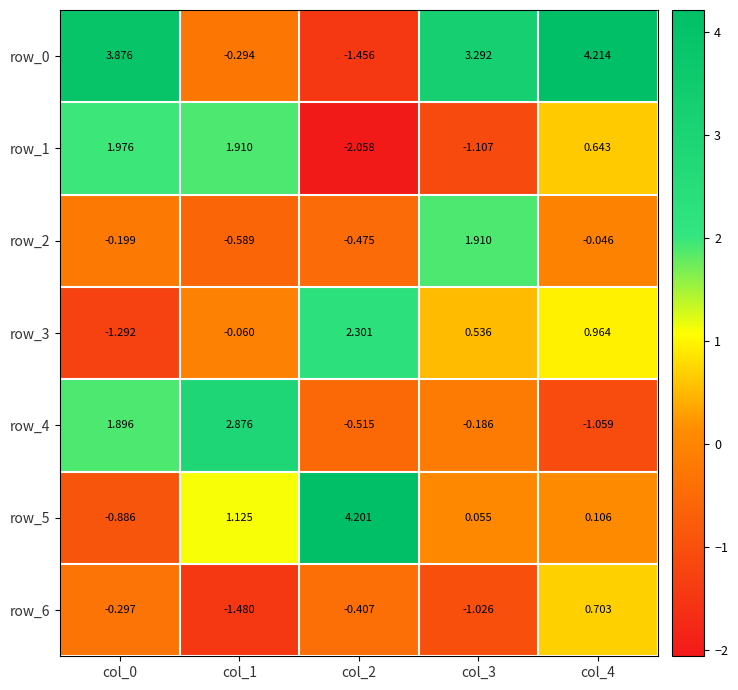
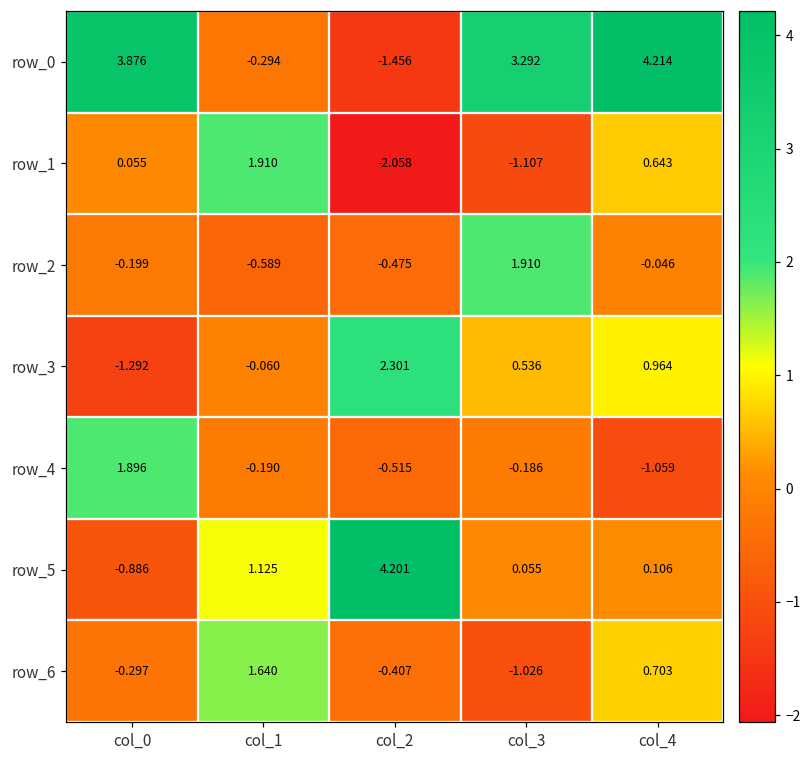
  {
    "row_0": {
      "col_0": 3.876,
      "col_1": -0.294,
      "col_2": -1.456,
      "col_3": 3.292,
      "col_4": 4.214
    },
    "row_1": {
-     "col_0": 1.976,
+     "col_0": 0.055,
      "col_1": 1.910,
      "col_2": -2.058,
      "col_3": -1.107,
      "col_4": 0.643
    },
    "row_2": {
      "col_0": -0.199,
      "col_1": -0.589,
      "col_2": -0.475,
      "col_3": 1.910,
      "col_4": -0.046
    },
    "row_3": {
      "col_0": -1.292,
      "col_1": -0.060,
      "col_2": 2.301,
      "col_3": 0.536,
      "col_4": 0.964
    },
    "row_4": {
      "col_0": 1.896,
-     "col_1": 2.876,
+     "col_1": -0.190,
      "col_2": -0.515,
      "col_3": -0.186,
      "col_4": -1.059
    },
    "row_5": {
      "col_0": -0.886,
      "col_1": 1.125,
      "col_2": 4.201,
      "col_3": 0.055,
      "col_4": 0.106
    },
    "row_6": {
      "col_0": -0.297,
-     "col_1": -1.480,
+     "col_1": 1.640,
      "col_2": -0.407,
      "col_3": -1.026,
      "col_4": 0.703
    }
  }
